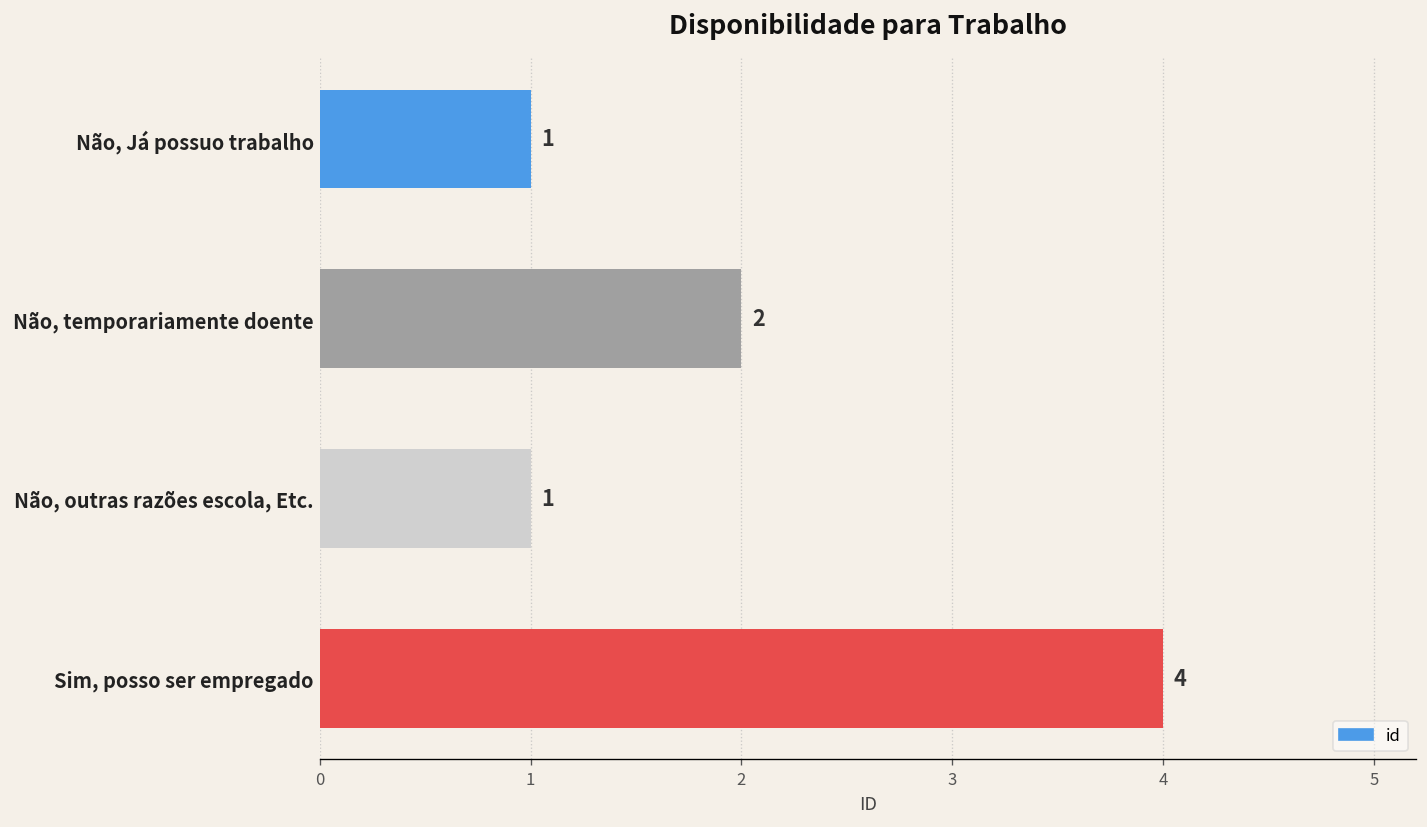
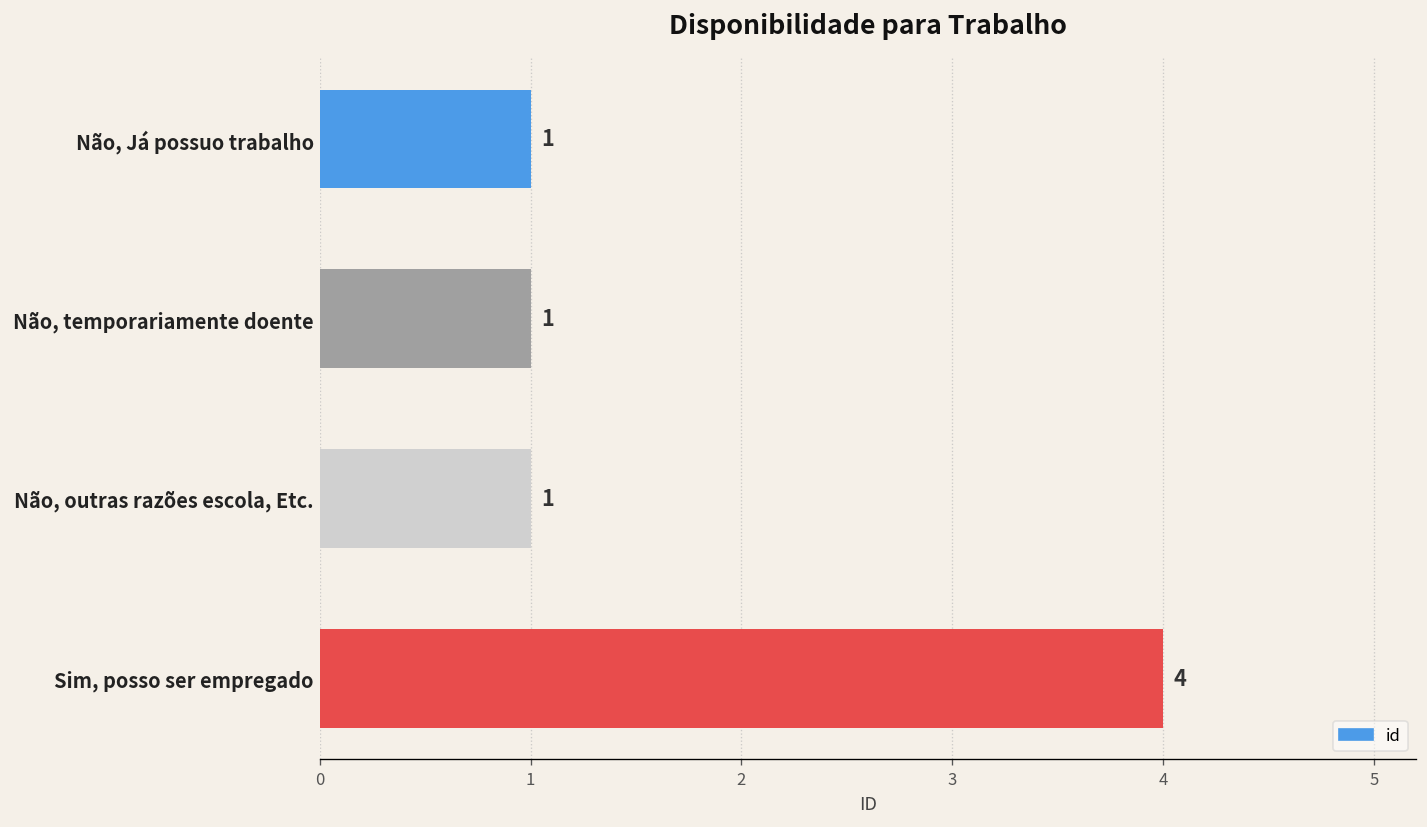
  {
    "Não, Já possuo trabalho": 1,
-   "Não, temporariamente doente": 2,
+   "Não, temporariamente doente": 1,
    "Não, outras razões escola, Etc.": 1,
    "Sim, posso ser empregado": 4
  }
